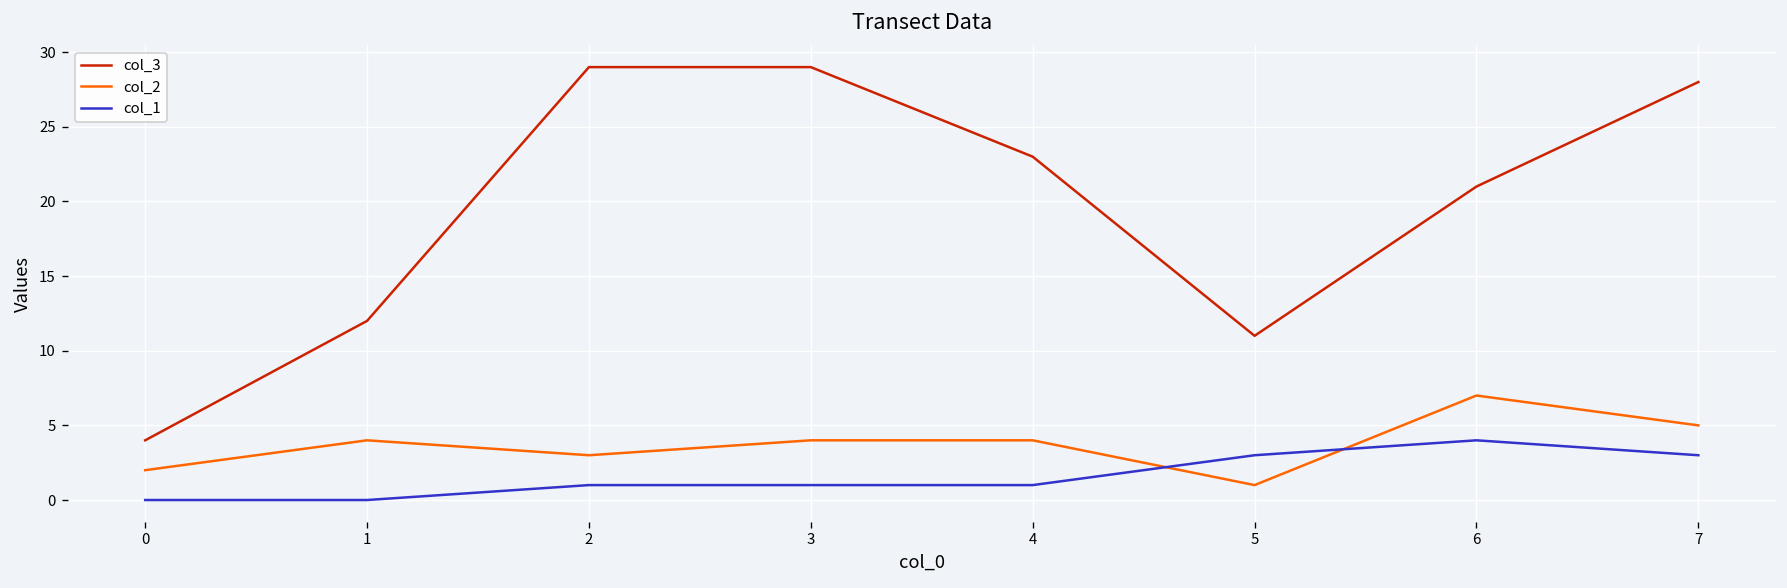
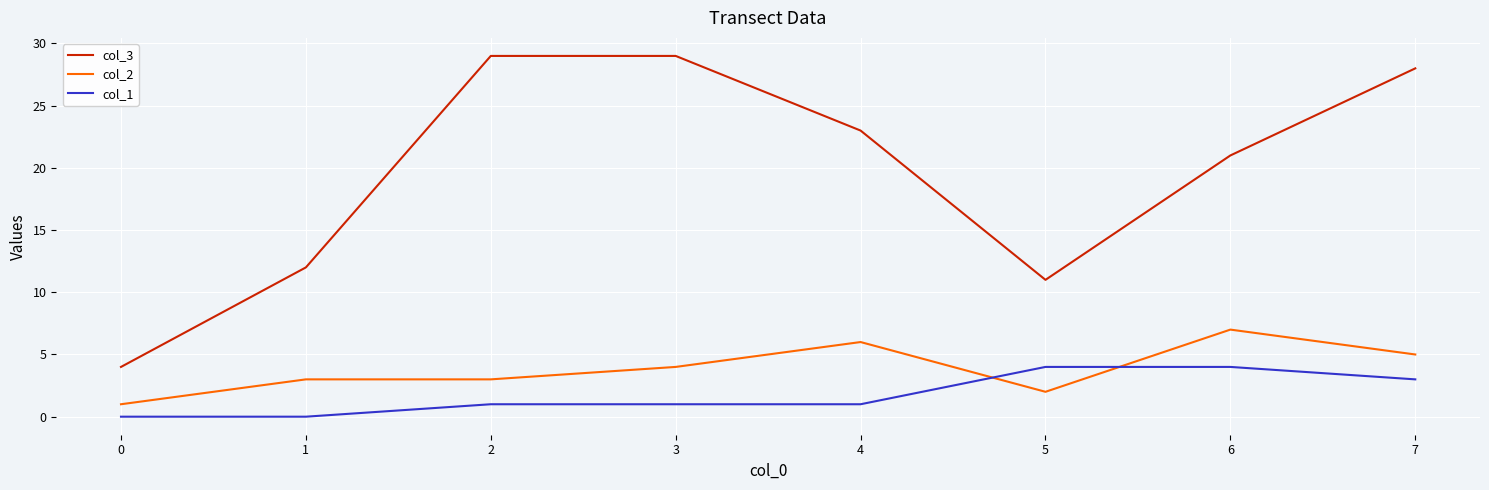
  {
    "col_3": {
      "0": 4,
      "1": 12,
      "2": 29,
      "3": 29,
      "4": 23,
      "5": 11,
      "6": 21,
      "7": 28
    },
    "col_2": {
-     "0": 2,
-     "1": 4,
+     "0": 1,
+     "1": 3,
      "2": 3,
      "3": 4,
-     "4": 4,
-     "5": 1,
+     "4": 6,
+     "5": 2,
      "6": 7,
      "7": 5
    },
    "col_1": {
      "0": 0,
      "1": 0,
      "2": 1,
      "3": 1,
      "4": 1,
-     "5": 3,
+     "5": 4,
      "6": 4,
      "7": 3
    }
  }
